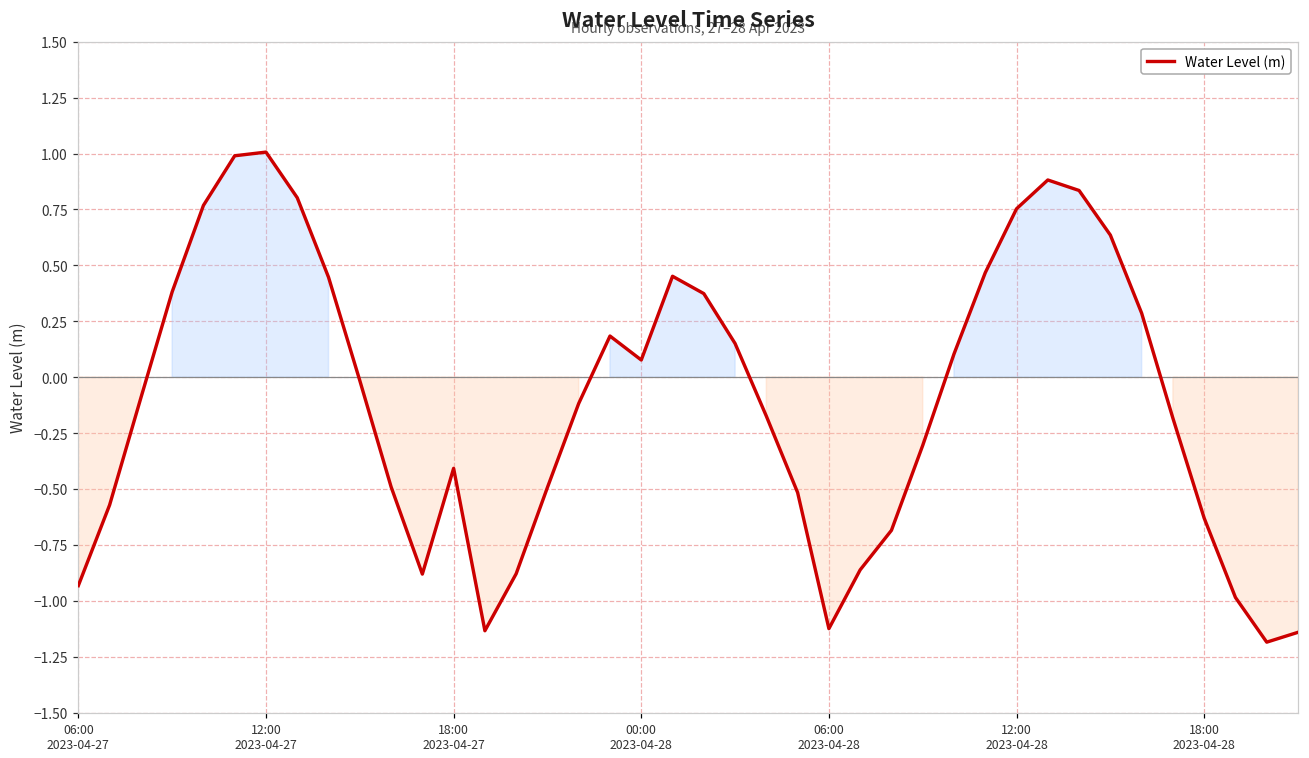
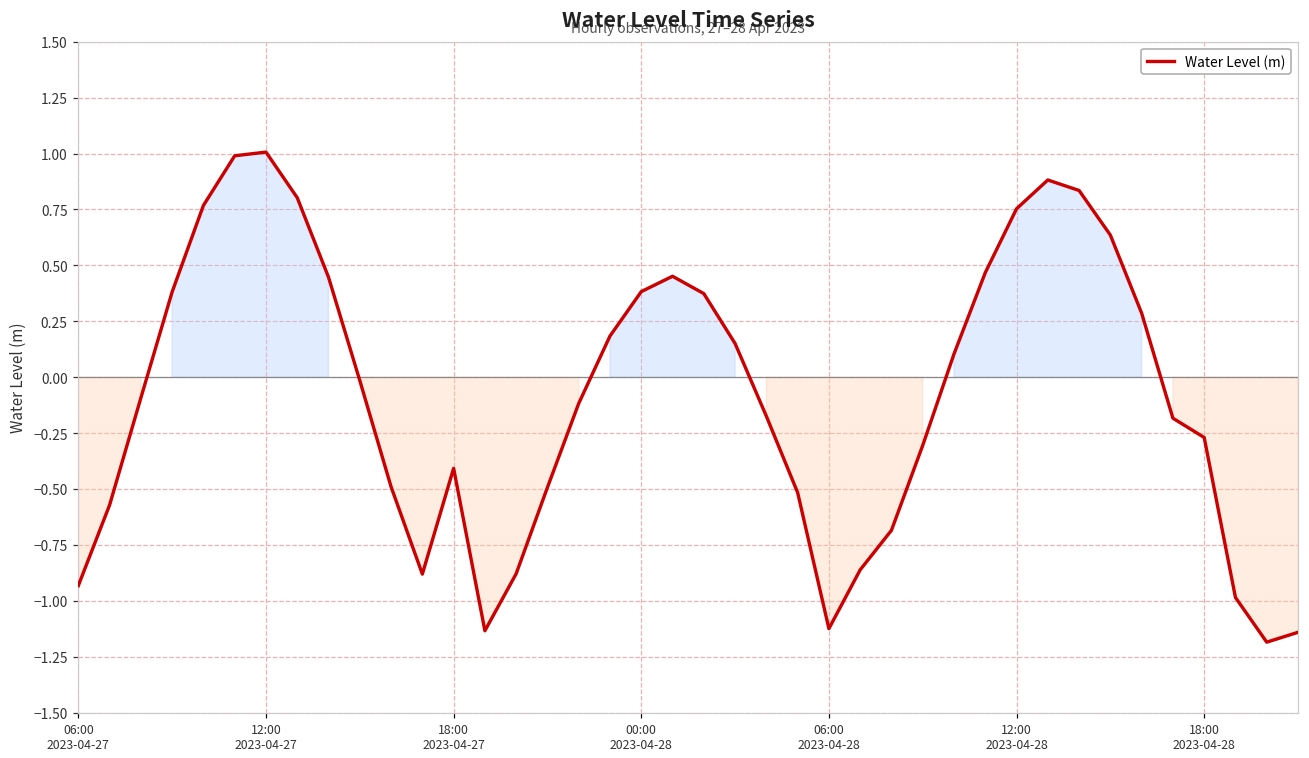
  {
    "06:00 2023-04-27": -0.93,
    "12:00 2023-04-27": 1.01,
    "18:00 2023-04-27": -0.41,
-   "00:00 2023-04-28": 0.08,
+   "00:00 2023-04-28": 0.38,
    "06:00 2023-04-28": -1.12,
    "12:00 2023-04-28": 0.75,
-   "18:00 2023-04-28": -0.63
+   "18:00 2023-04-28": -0.27
  }
